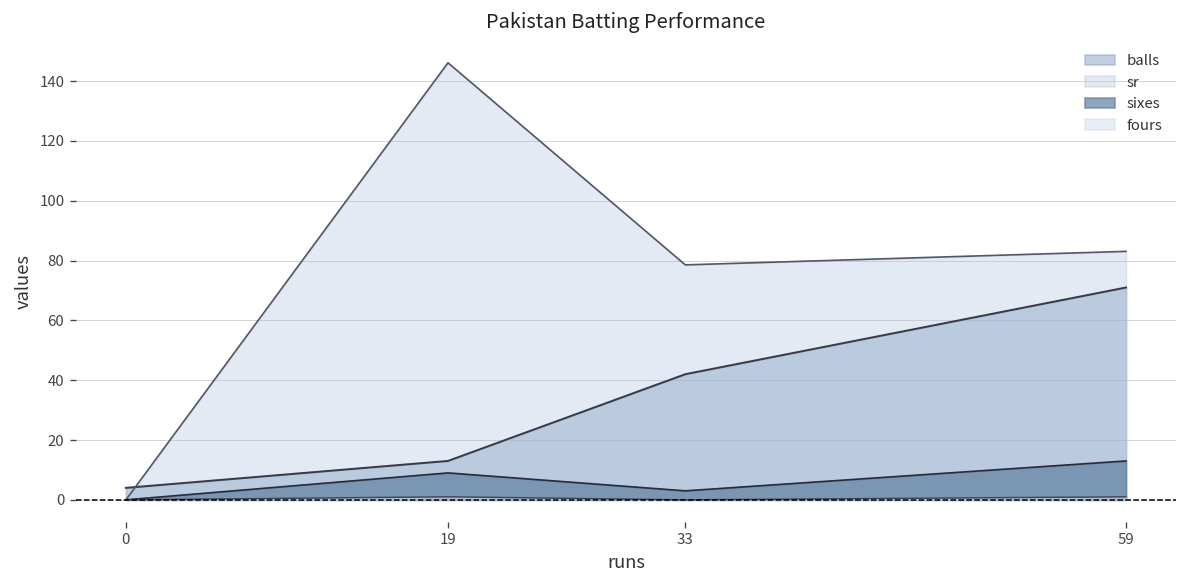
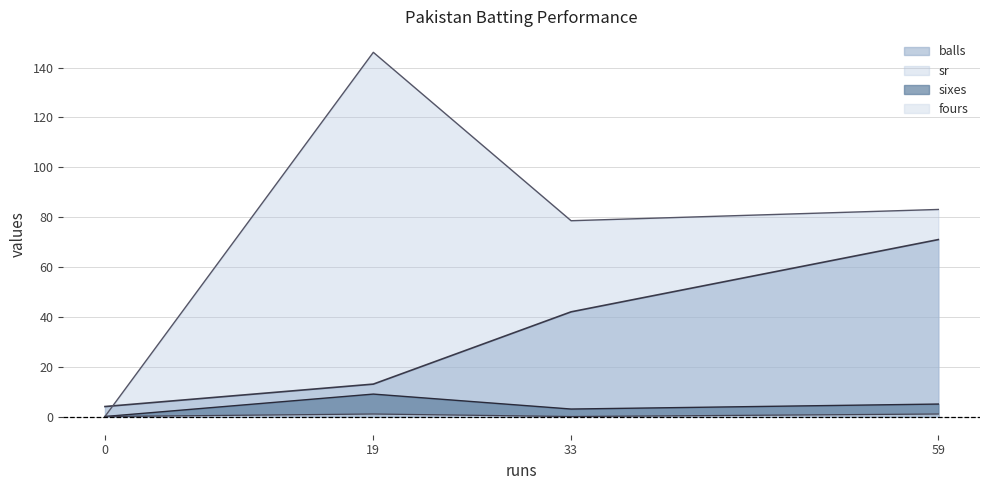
  {
    "sixes": {
      "19": 9,
      "33": 3,
-     "59": 13
+     "59": 5
    }
  }
